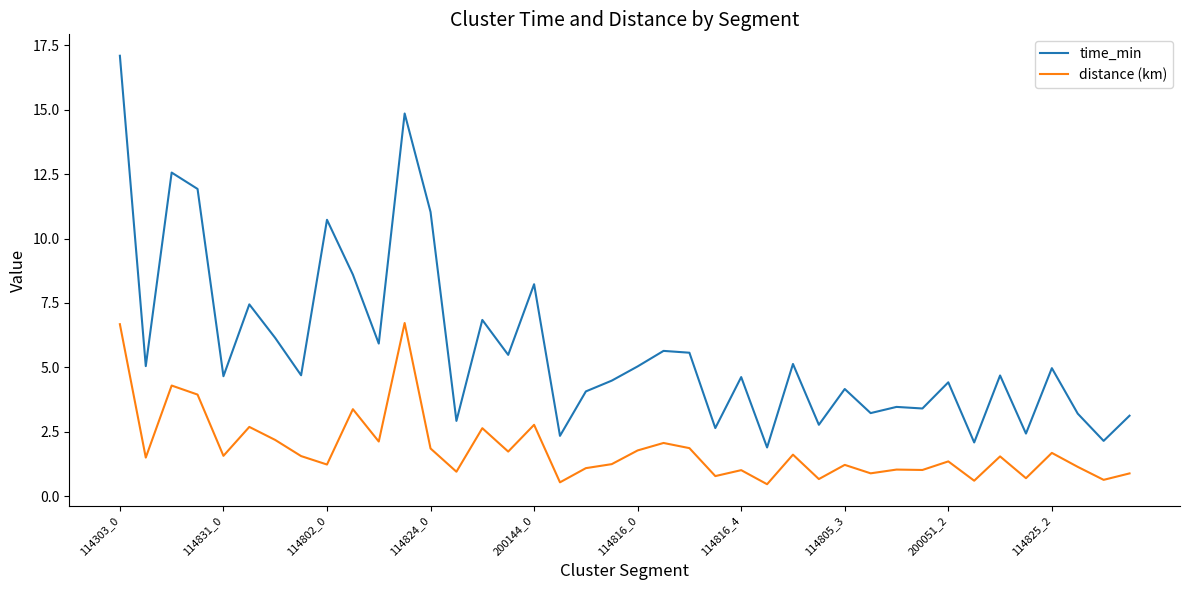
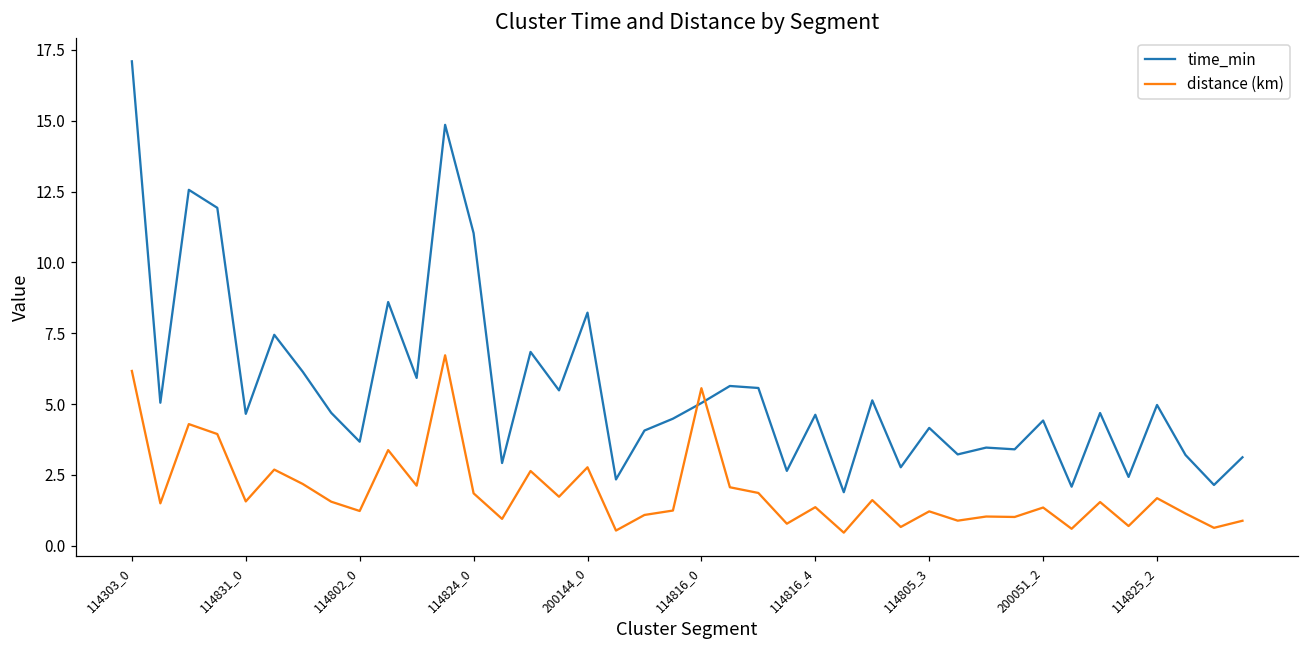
  {
    "time_min": {
      "114303_0": 17.1,
      "114831_0": 4.7,
-     "114802_0": 10.7,
+     "114802_0": 3.7,
      "114824_0": 11.0,
      "200144_0": 8.2,
      "114816_0": 5.0,
      "114816_4": 4.6,
      "114805_3": 4.2,
      "200051_2": 4.4,
      "114825_2": 5.0
    },
    "distance (km)": {
-     "114303_0": 6.7,
+     "114303_0": 6.2,
      "114831_0": 1.6,
      "114802_0": 1.2,
      "114824_0": 1.8,
      "200144_0": 2.8,
-     "114816_0": 1.8,
-     "114816_4": 1.0,
+     "114816_0": 5.6,
+     "114816_4": 1.4,
      "114805_3": 1.2,
      "200051_2": 1.3,
      "114825_2": 1.7
    }
  }
